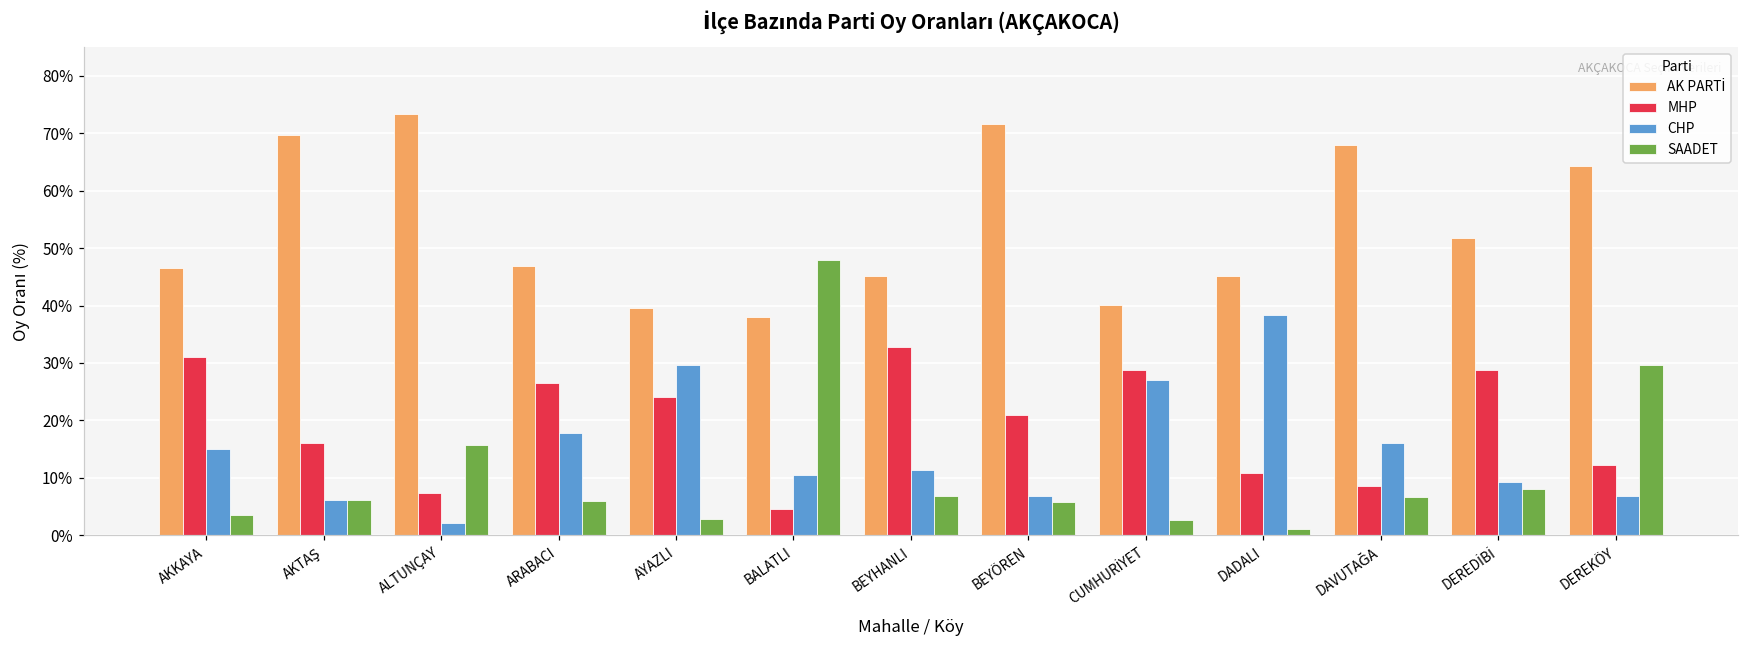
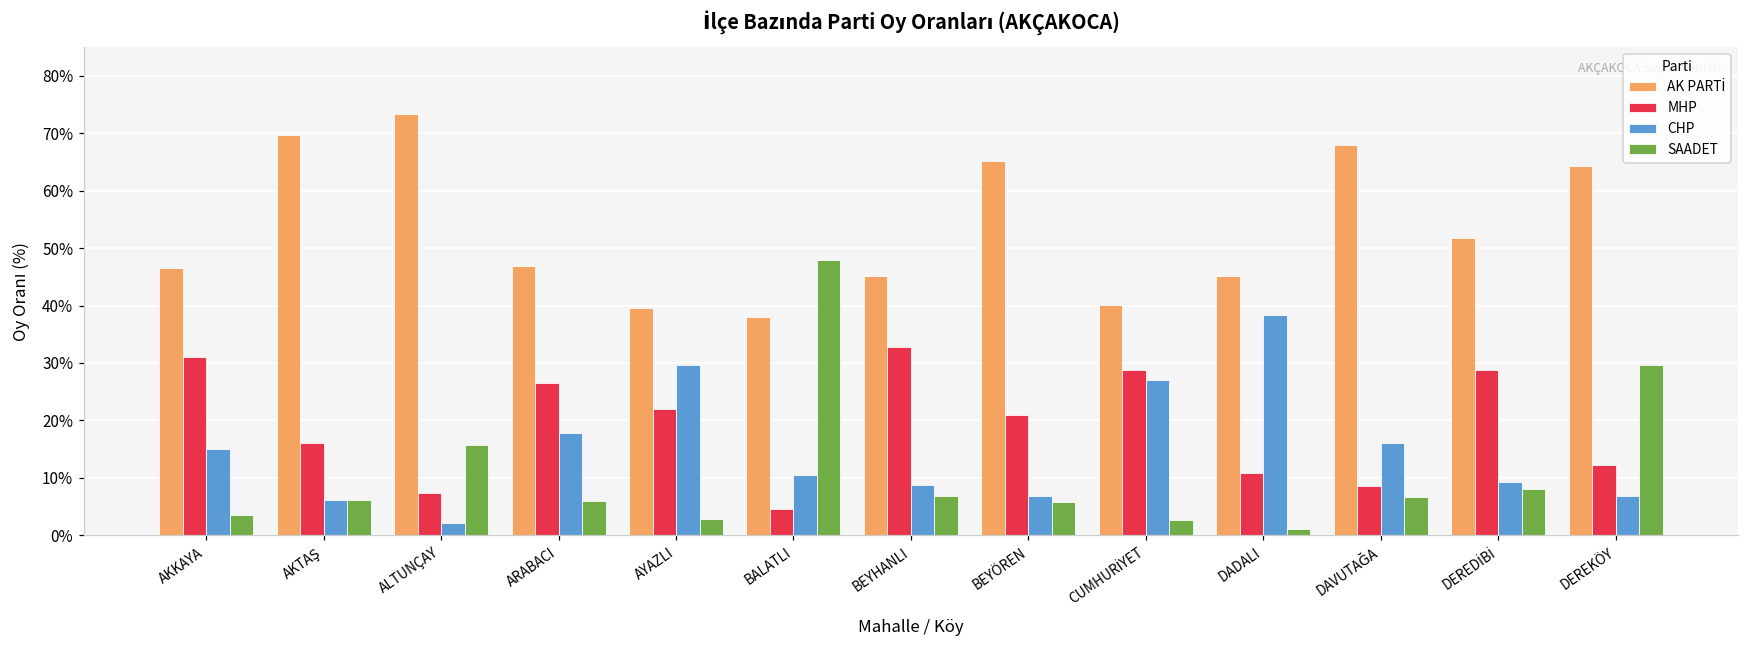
  {
    "AK PARTİ": {
      "AKKAYA": "47%",
      "AKTAŞ": "70%",
      "ALTUNÇAY": "73%",
      "ARABACI": "47%",
      "AYAZLI": "40%",
      "BALATLI": "38%",
      "BEYHANLI": "45%",
-     "BEYÖREN": "72%",
+     "BEYÖREN": "65%",
      "CUMHURİYET": "40%",
      "DADALI": "45%",
      "DAVUTAĞA": "68%",
      "DEREDİBİ": "52%",
      "DEREKÖY": "64%"
    },
    "MHP": {
      "AKKAYA": "31%",
      "AKTAŞ": "16%",
      "ALTUNÇAY": "7%",
      "ARABACI": "27%",
-     "AYAZLI": "24%",
+     "AYAZLI": "22%",
      "BALATLI": "5%",
      "BEYHANLI": "33%",
      "BEYÖREN": "21%",
      "CUMHURİYET": "29%",
      "DADALI": "11%",
      "DAVUTAĞA": "8%",
      "DEREDİBİ": "29%",
      "DEREKÖY": "12%"
    },
    "CHP": {
      "AKKAYA": "15%",
      "AKTAŞ": "6%",
      "ALTUNÇAY": "2%",
      "ARABACI": "18%",
      "AYAZLI": "30%",
      "BALATLI": "10%",
-     "BEYHANLI": "11%",
+     "BEYHANLI": "9%",
      "BEYÖREN": "7%",
      "CUMHURİYET": "27%",
      "DADALI": "38%",
      "DAVUTAĞA": "16%",
      "DEREDİBİ": "9%",
      "DEREKÖY": "7%"
    },
    "SAADET": {
      "AKKAYA": "3%",
      "AKTAŞ": "6%",
      "ALTUNÇAY": "16%",
      "ARABACI": "6%",
      "AYAZLI": "3%",
      "BALATLI": "48%",
      "BEYHANLI": "7%",
      "BEYÖREN": "6%",
      "CUMHURİYET": "3%",
      "DADALI": "1%",
      "DAVUTAĞA": "7%",
      "DEREDİBİ": "8%",
      "DEREKÖY": "30%"
    }
  }
